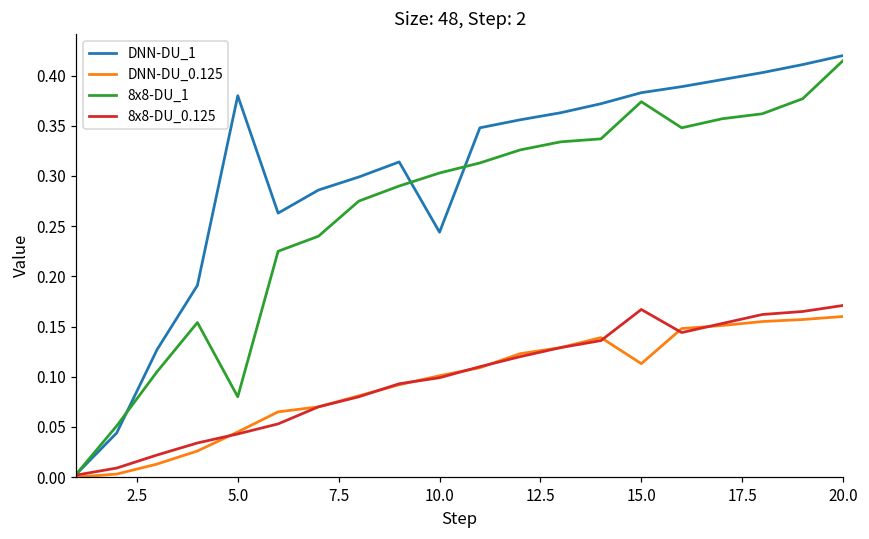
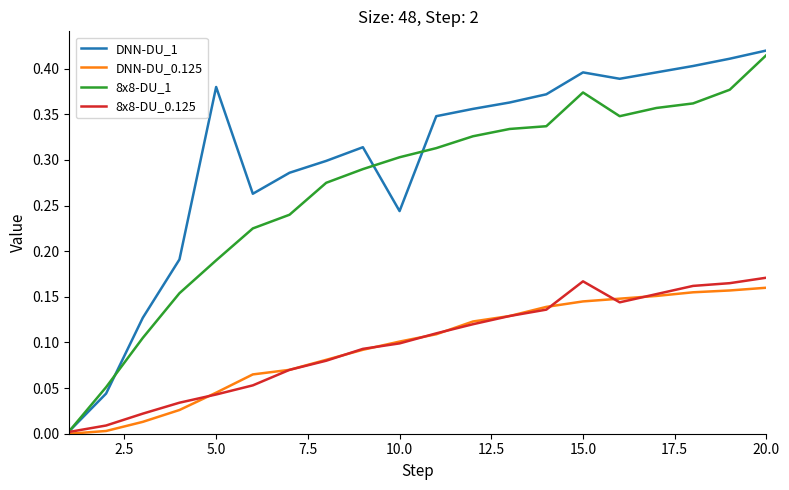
  {
    "DNN-DU_1": {
      "5.0": 0.38,
      "10.0": 0.24,
-     "15.0": 0.38,
+     "15.0": 0.40,
      "20.0": 0.42
    },
    "DNN-DU_0.125": {
-     "15.0": 0.11,
+     "15.0": 0.15,
      "20.0": 0.16
    },
    "8x8-DU_1": {
-     "5.0": 0.08,
+     "5.0": 0.19,
      "10.0": 0.30,
      "15.0": 0.37,
      "20.0": 0.42
    },
    "8x8-DU_0.125": {
      "15.0": 0.17,
      "20.0": 0.17
    }
  }
